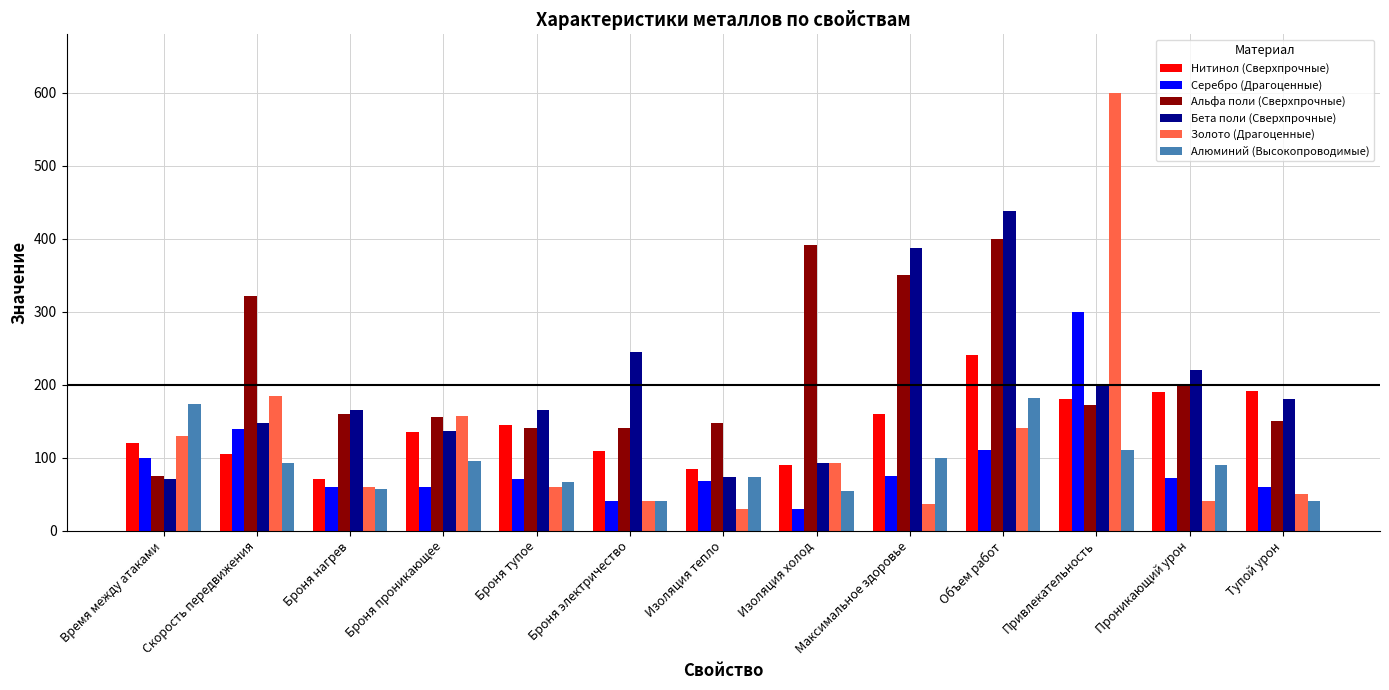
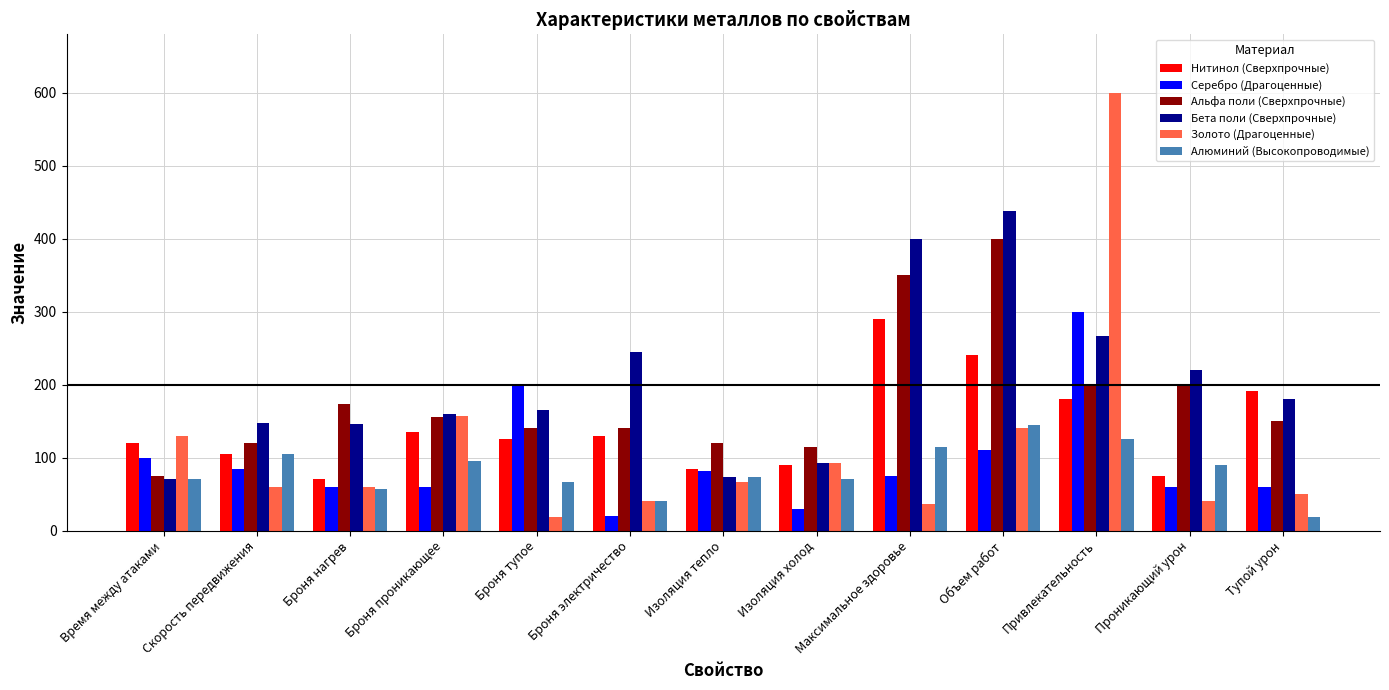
  {
    "Нитинол (Сверхпрочные)": {
      "Время между атаками": 120,
      "Скорость передвижения": 110,
      "Броня нагрев": 70,
      "Броня проникающее": 140,
-     "Броня тупое": 150,
-     "Броня электричество": 110,
+     "Броня тупое": 130,
+     "Броня электричество": 130,
      "Изоляция тепло": 90,
      "Изоляция холод": 90,
-     "Максимальное здоровье": 160,
+     "Максимальное здоровье": 290,
      "Объем работ": 240,
      "Привлекательность": 180,
-     "Проникающий урон": 190,
+     "Проникающий урон": 80,
      "Тупой урон": 190
    },
    "Серебро (Драгоценные)": {
      "Время между атаками": 100,
-     "Скорость передвижения": 140,
+     "Скорость передвижения": 90,
      "Броня нагрев": 60,
      "Броня проникающее": 60,
-     "Броня тупое": 70,
-     "Броня электричество": 40,
-     "Изоляция тепло": 70,
+     "Броня тупое": 200,
+     "Броня электричество": 20,
+     "Изоляция тепло": 80,
      "Изоляция холод": 30,
      "Максимальное здоровье": 80,
      "Объем работ": 110,
      "Привлекательность": 300,
-     "Проникающий урон": 70,
+     "Проникающий урон": 60,
      "Тупой урон": 60
    },
    "Альфа поли (Сверхпрочные)": {
      "Время между атаками": 80,
-     "Скорость передвижения": 320,
-     "Броня нагрев": 160,
+     "Скорость передвижения": 120,
+     "Броня нагрев": 170,
      "Броня проникающее": 160,
      "Броня тупое": 140,
      "Броня электричество": 140,
-     "Изоляция тепло": 150,
-     "Изоляция холод": 390,
+     "Изоляция тепло": 120,
+     "Изоляция холод": 120,
      "Максимальное здоровье": 350,
      "Объем работ": 400,
-     "Привлекательность": 170,
+     "Привлекательность": 200,
      "Проникающий урон": 200,
      "Тупой урон": 150
    },
    "Бета поли (Сверхпрочные)": {
      "Время между атаками": 70,
      "Скорость передвижения": 150,
-     "Броня нагрев": 170,
-     "Броня проникающее": 140,
+     "Броня нагрев": 150,
+     "Броня проникающее": 160,
      "Броня тупое": 170,
      "Броня электричество": 250,
      "Изоляция тепло": 70,
      "Изоляция холод": 90,
-     "Максимальное здоровье": 390,
+     "Максимальное здоровье": 400,
      "Объем работ": 440,
-     "Привлекательность": 200,
+     "Привлекательность": 270,
      "Проникающий урон": 220,
      "Тупой урон": 180
    },
    "Золото (Драгоценные)": {
      "Время между атаками": 130,
-     "Скорость передвижения": 180,
+     "Скорость передвижения": 60,
      "Броня нагрев": 60,
      "Броня проникающее": 160,
-     "Броня тупое": 60,
+     "Броня тупое": 20,
      "Броня электричество": 40,
-     "Изоляция тепло": 30,
+     "Изоляция тепло": 70,
      "Изоляция холод": 90,
      "Максимальное здоровье": 40,
      "Объем работ": 140,
      "Привлекательность": 600,
      "Проникающий урон": 40,
      "Тупой урон": 50
    },
    "Алюминий (Высокопроводимые)": {
-     "Время между атаками": 170,
-     "Скорость передвижения": 90,
+     "Время между атаками": 70,
+     "Скорость передвижения": 110,
      "Броня нагрев": 60,
      "Броня проникающее": 100,
      "Броня тупое": 70,
      "Броня электричество": 40,
      "Изоляция тепло": 70,
-     "Изоляция холод": 50,
-     "Максимальное здоровье": 100,
-     "Объем работ": 180,
-     "Привлекательность": 110,
+     "Изоляция холод": 70,
+     "Максимальное здоровье": 120,
+     "Объем работ": 150,
+     "Привлекательность": 130,
      "Проникающий урон": 90,
-     "Тупой урон": 40
+     "Тупой урон": 20
    }
  }
